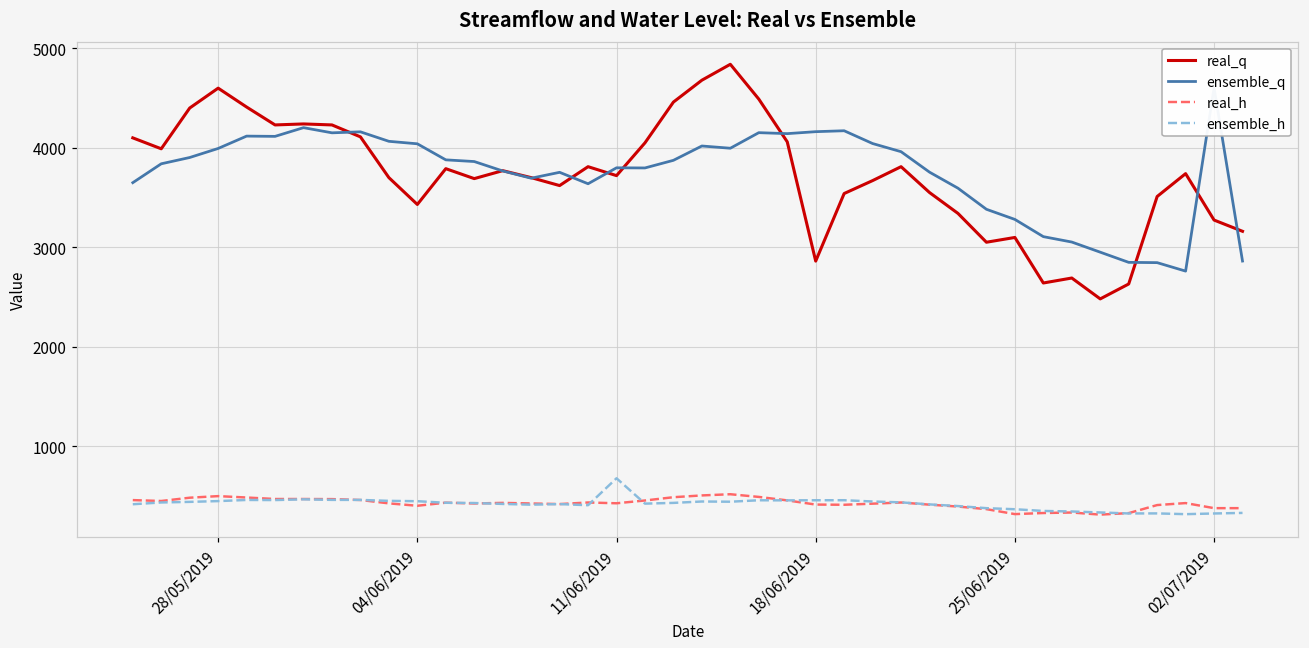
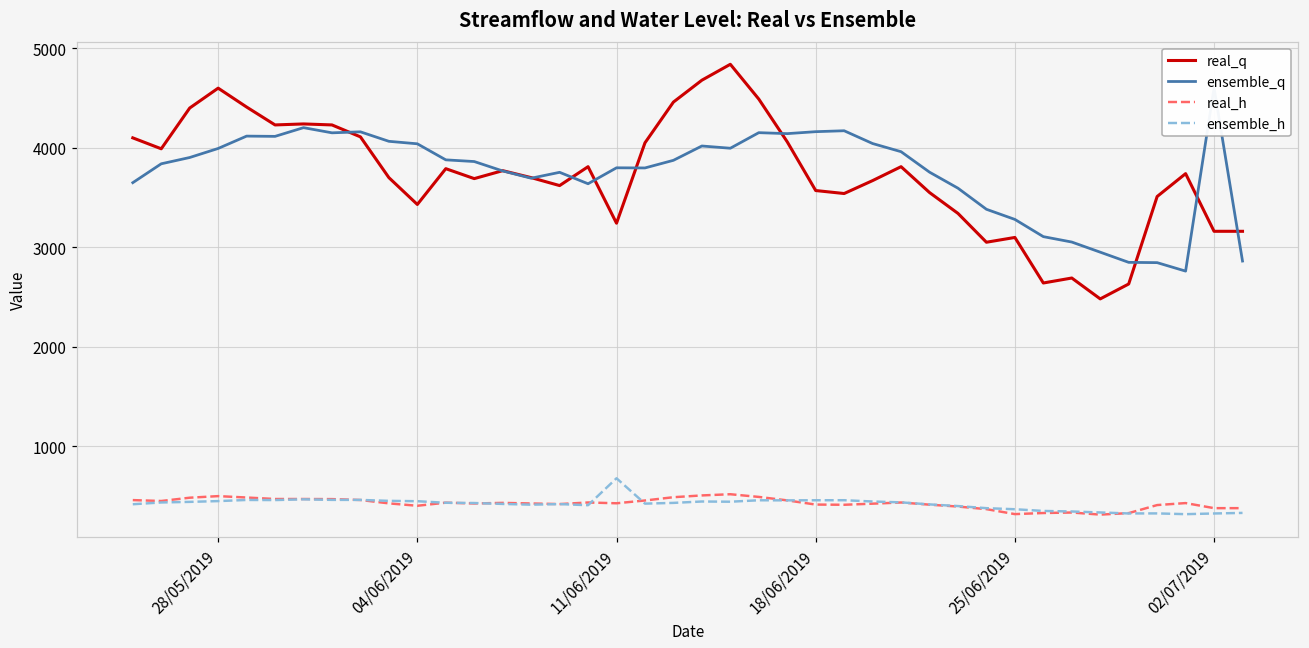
  {
    "real_q": {
      "28/05/2019": 4600,
      "04/06/2019": 3400,
-     "11/06/2019": 3700,
-     "18/06/2019": 2900,
+     "11/06/2019": 3200,
+     "18/06/2019": 3600,
      "25/06/2019": 3100,
-     "02/07/2019": 3300
+     "02/07/2019": 3200
    },
    "ensemble_q": {
      "28/05/2019": 4000,
      "04/06/2019": 4000,
      "11/06/2019": 3800,
      "18/06/2019": 4200,
      "25/06/2019": 3300
    },
    "real_h": {
      "28/05/2019": 500,
      "04/06/2019": 400,
      "11/06/2019": 400,
      "18/06/2019": 400,
      "25/06/2019": 300,
      "02/07/2019": 400
    },
    "ensemble_h": {
      "28/05/2019": 400,
      "04/06/2019": 400,
      "11/06/2019": 700,
      "18/06/2019": 500,
      "25/06/2019": 400,
      "02/07/2019": 300
    }
  }
